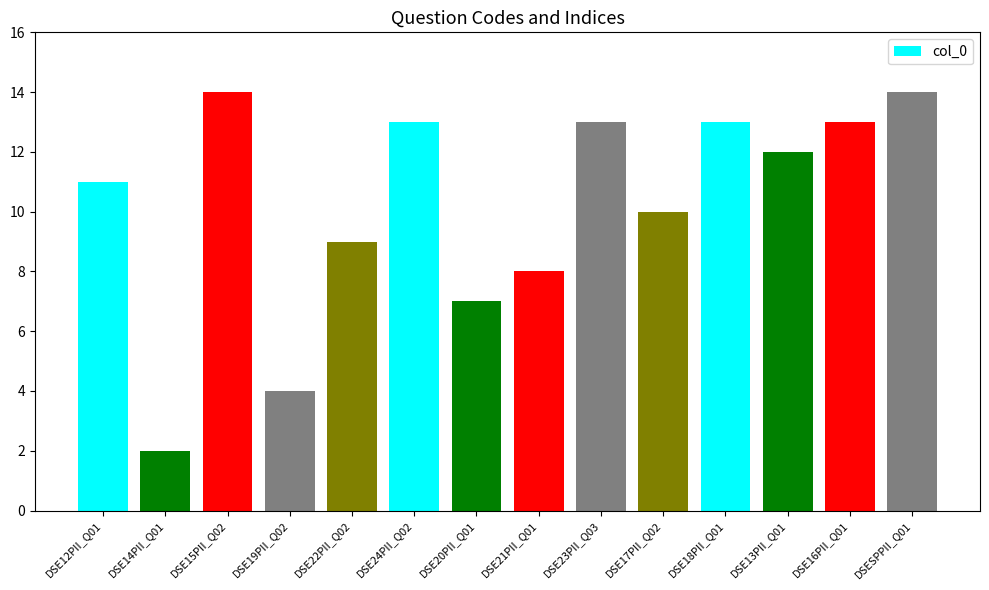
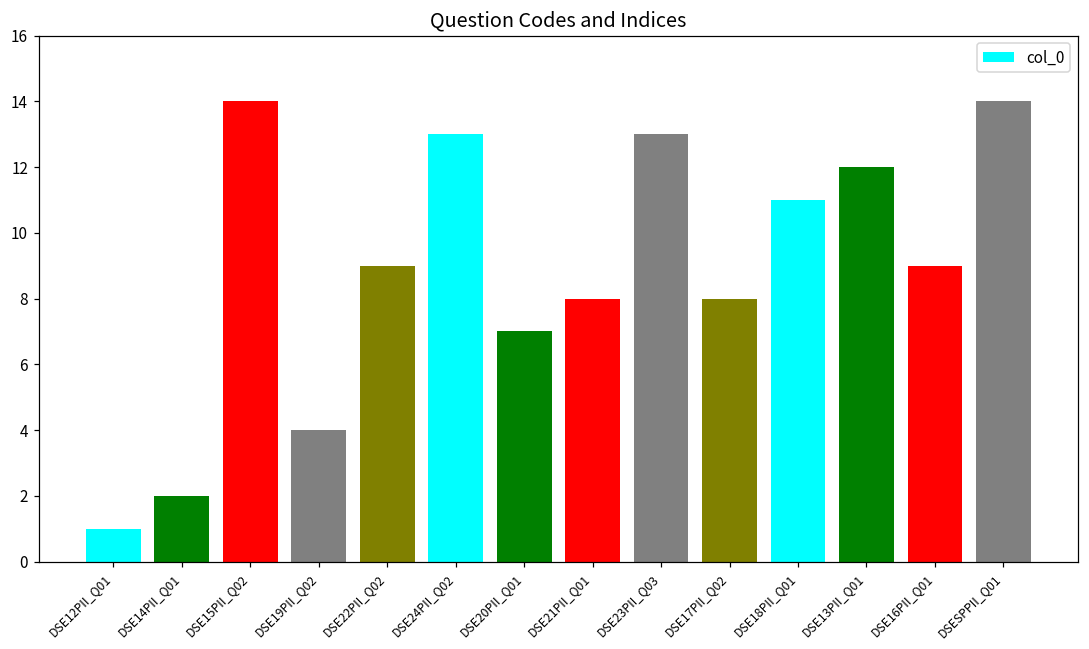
  {
-   "DSE12PII_Q01": 11,
+   "DSE12PII_Q01": 1,
    "DSE14PII_Q01": 2,
    "DSE15PII_Q02": 14,
    "DSE19PII_Q02": 4,
    "DSE22PII_Q02": 9,
    "DSE24PII_Q02": 13,
    "DSE20PII_Q01": 7,
    "DSE21PII_Q01": 8,
    "DSE23PII_Q03": 13,
-   "DSE17PII_Q02": 10,
-   "DSE18PII_Q01": 13,
+   "DSE17PII_Q02": 8,
+   "DSE18PII_Q01": 11,
    "DSE13PII_Q01": 12,
-   "DSE16PII_Q01": 13,
+   "DSE16PII_Q01": 9,
    "DSESPPII_Q01": 14
  }
